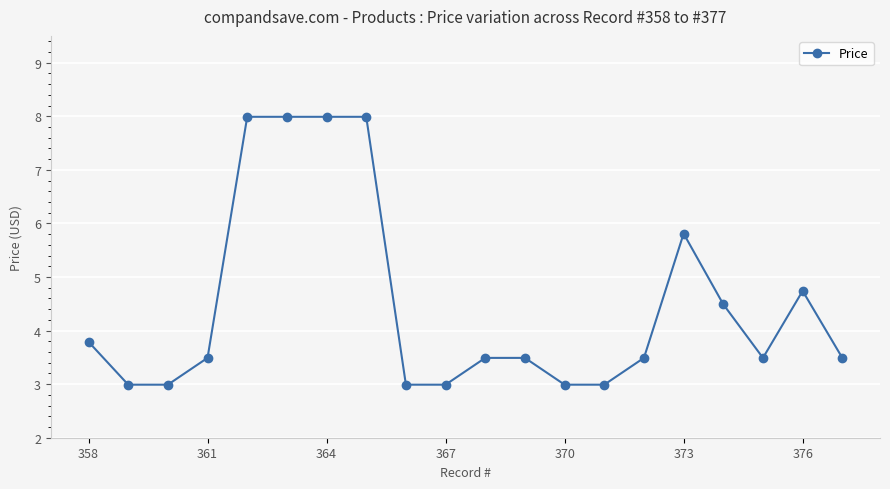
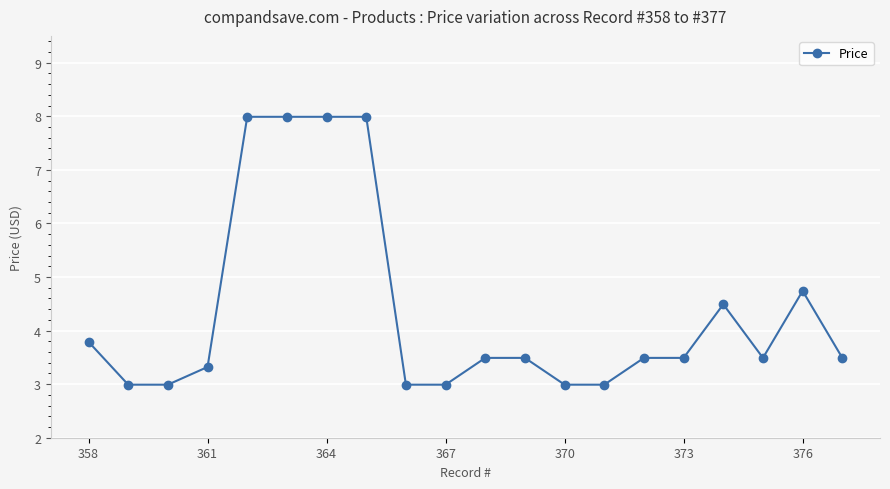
  {
    "358": 3.8,
-   "361": 3.5,
+   "361": 3.3,
    "364": 8.0,
    "367": 3.0,
    "370": 3.0,
-   "373": 5.8,
+   "373": 3.5,
    "376": 4.7
  }
